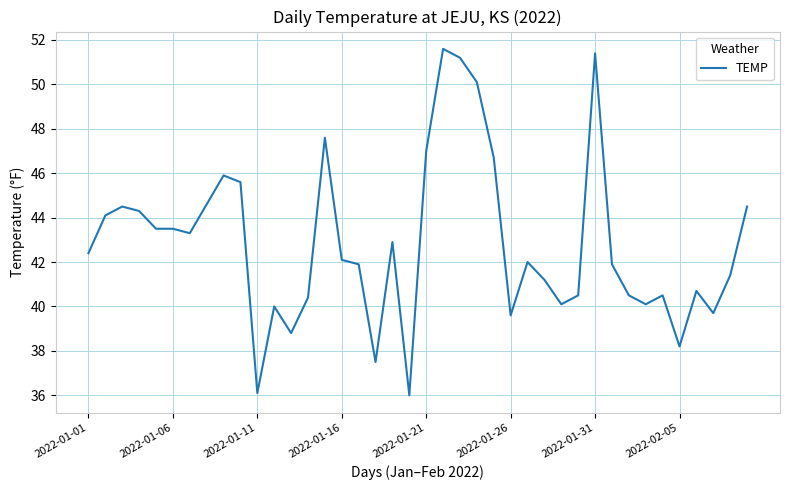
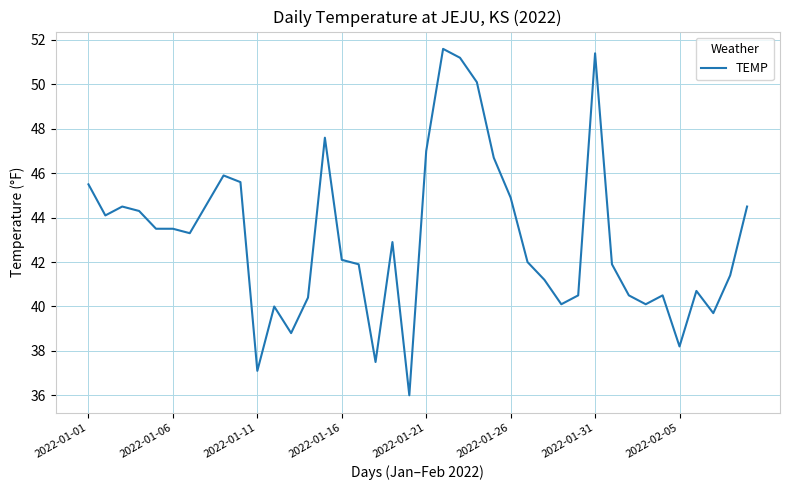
  {
-   "2022-01-01": 42.4,
+   "2022-01-01": 45.5,
    "2022-01-06": 43.5,
-   "2022-01-11": 36.1,
+   "2022-01-11": 37.1,
    "2022-01-16": 42.1,
    "2022-01-21": 47.0,
-   "2022-01-26": 39.6,
+   "2022-01-26": 44.9,
    "2022-01-31": 51.4,
    "2022-02-05": 38.2
  }
